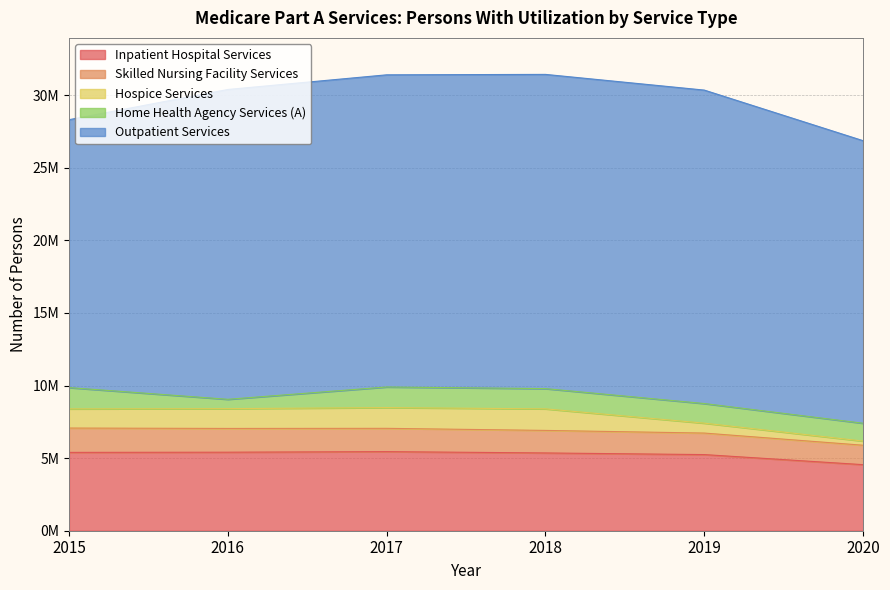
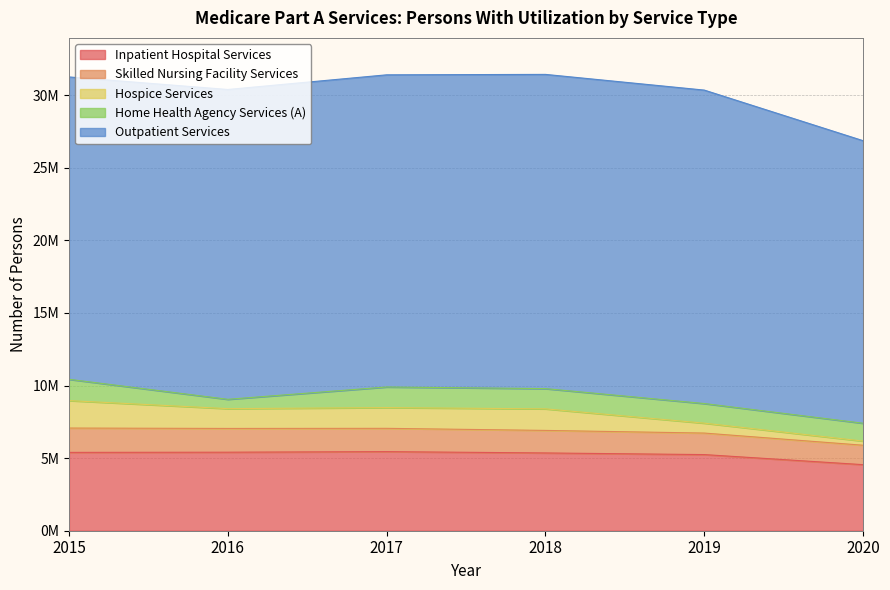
  {
    "Hospice Services": {
-     "2015": 1300000,
+     "2015": 1900000,
      "2016": 1400000,
      "2017": 1400000,
      "2018": 1500000,
      "2019": 700000,
      "2020": 300000
    },
    "Home Health Agency Services (A)": {
      "2015": 1500000,
      "2016": 600000,
      "2017": 1400000,
      "2018": 1400000,
      "2019": 1400000,
      "2020": 1200000
    },
    "Outpatient Services": {
-     "2015": 18500000,
+     "2015": 20800000,
      "2017": 21500000,
      "2018": 21600000,
      "2019": 21600000,
      "2020": 19500000
    }
  }
